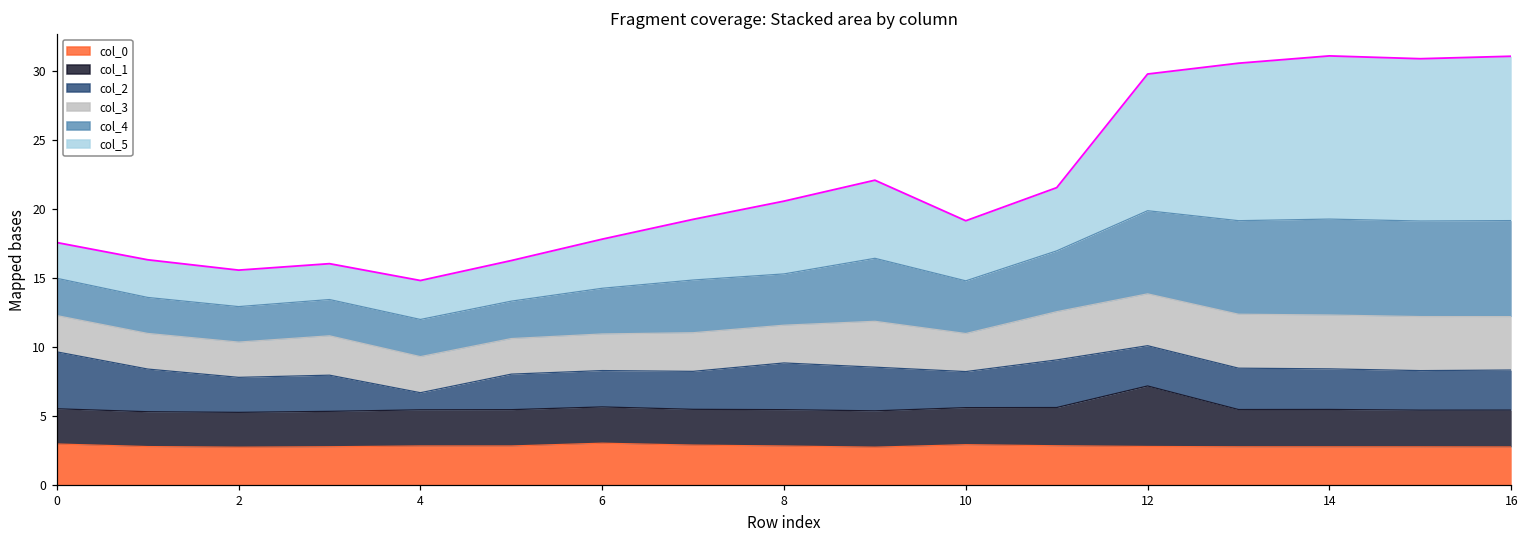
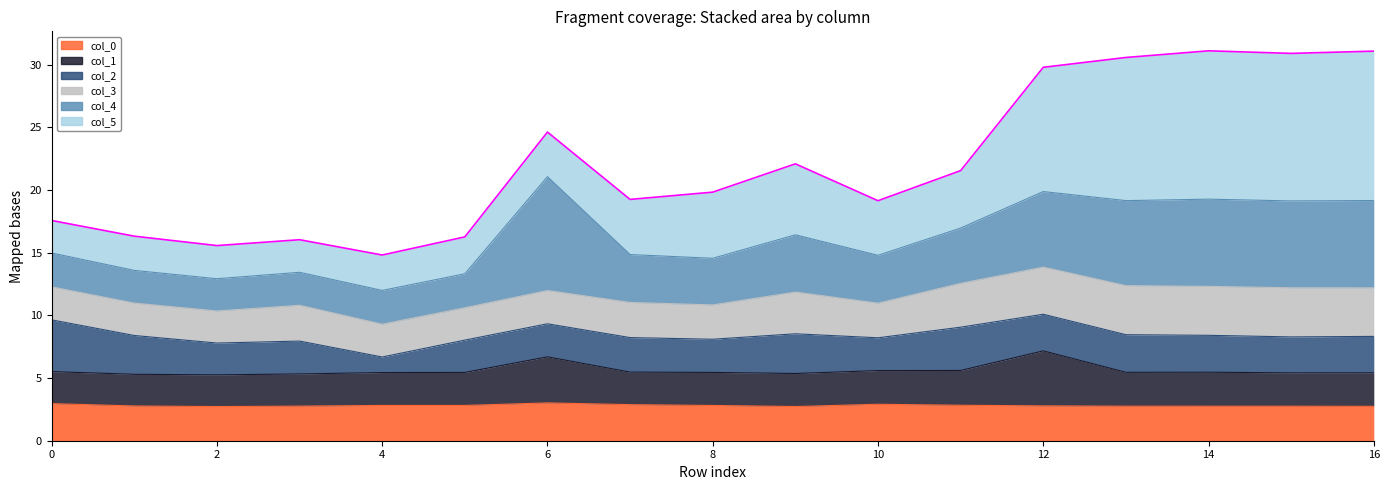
  {
    "col_0": {
      "0": 3.0,
      "2": 2.7,
      "4": 2.8,
      "6": 3.0,
      "8": 2.8,
      "10": 2.9,
      "12": 2.8,
      "14": 2.8,
      "16": 2.7
    },
    "col_1": {
      "0": 2.6,
      "2": 2.5,
      "4": 2.6,
-     "6": 2.6,
+     "6": 3.7,
      "8": 2.6,
      "10": 2.7,
      "12": 4.4,
      "14": 2.7,
      "16": 2.7
    },
    "col_2": {
      "0": 4.1,
      "2": 2.5,
      "4": 1.2,
      "6": 2.6,
-     "8": 3.4,
+     "8": 2.6,
      "10": 2.6,
      "12": 2.9,
      "14": 2.9,
      "16": 2.9
    },
    "col_4": {
      "0": 2.7,
      "2": 2.6,
      "4": 2.7,
-     "6": 3.3,
+     "6": 9.1,
      "8": 3.7,
      "10": 3.8,
      "12": 6.0,
      "14": 7.0,
      "16": 7.0
    }
  }
